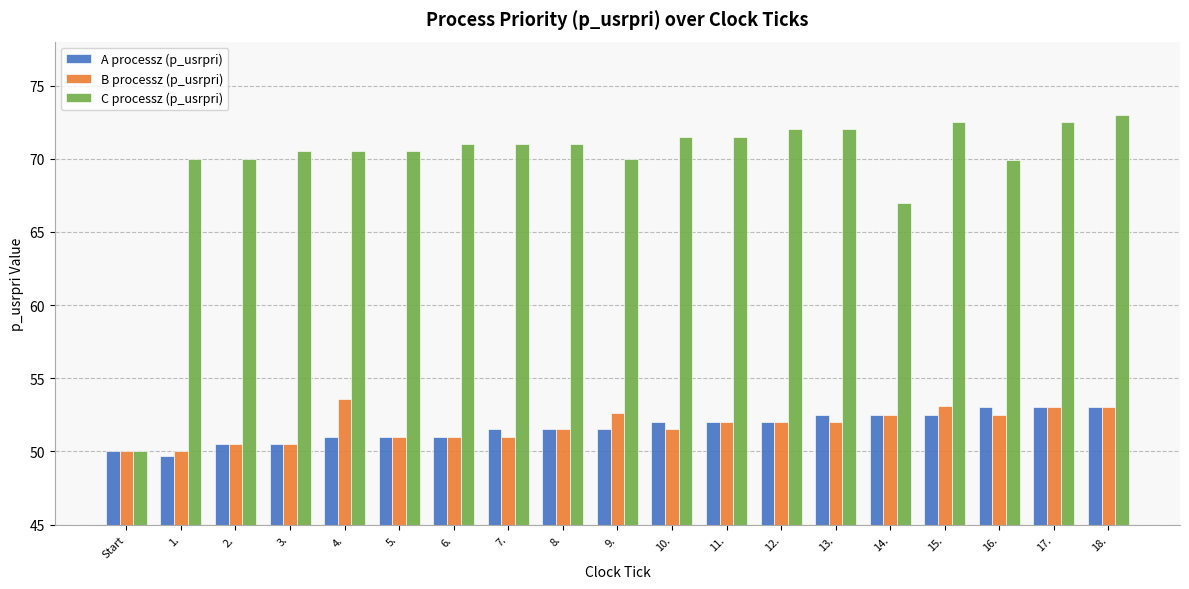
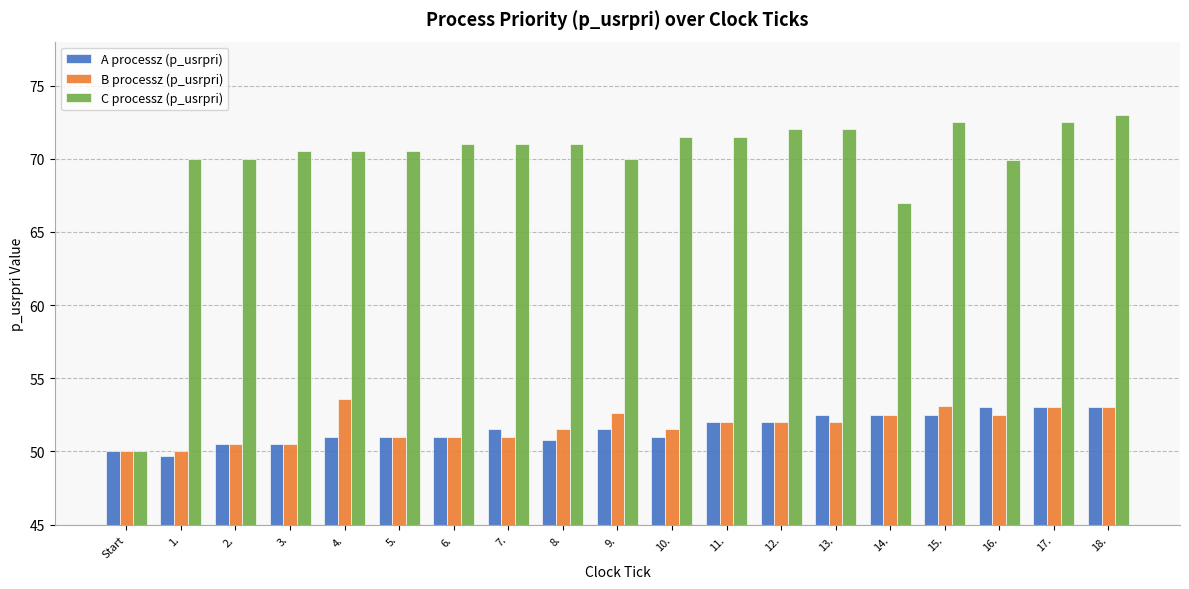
  {
    "A processz (p_usrpri)": {
      "Start": 50.0,
      "1.": 49.7,
      "2.": 50.5,
      "3.": 50.5,
      "4.": 51.0,
      "5.": 51.0,
      "6.": 51.0,
      "7.": 51.5,
-     "8.": 51.5,
+     "8.": 50.8,
      "9.": 51.5,
-     "10.": 52,
+     "10.": 51,
      "11.": 52.0,
      "12.": 52.0,
      "13.": 52.5,
      "14.": 52.5,
      "15.": 52.5,
      "16.": 53.0,
      "17.": 53.0,
      "18.": 53.0
    },
    "B processz (p_usrpri)": {
      "Start": 50.0,
      "1.": 50.0,
      "2.": 50.5,
      "3.": 50.5,
      "4.": 53.6,
      "5.": 51.0,
      "6.": 51.0,
      "7.": 51.0,
      "8.": 51.5,
      "9.": 52.6,
      "10.": 51.5,
      "11.": 52.0,
      "12.": 52.0,
      "13.": 52.0,
      "14.": 52.5,
      "15.": 53.1,
      "16.": 52.5,
      "17.": 53.0,
      "18.": 53.0
    },
    "C processz (p_usrpri)": {
      "Start": 50.0,
      "1.": 70.0,
      "2.": 70.0,
      "3.": 70.5,
      "4.": 70.5,
      "5.": 70.5,
      "6.": 71.0,
      "7.": 71.0,
      "8.": 71.0,
      "9.": 70.0,
      "10.": 71.5,
      "11.": 71.5,
      "12.": 72.0,
      "13.": 72.0,
      "14.": 67.0,
      "15.": 72.5,
      "16.": 69.9,
      "17.": 72.5,
      "18.": 73.0
    }
  }
